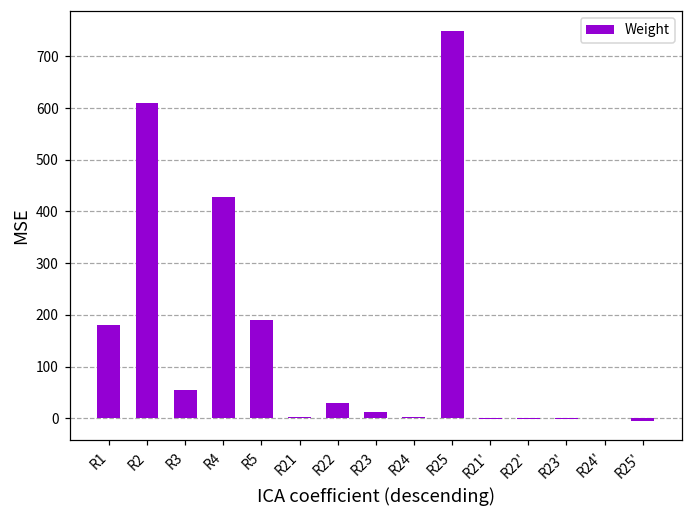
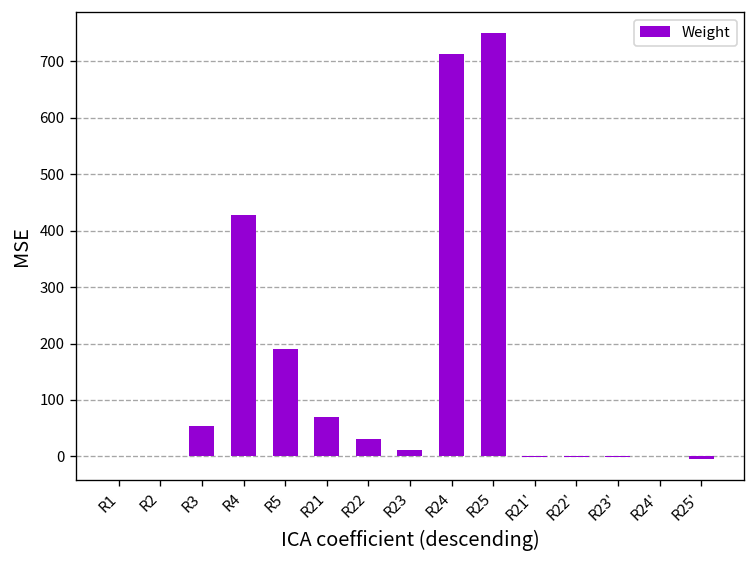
  {
-   "R1": 180,
-   "R2": 610,
+   "R1": 0,
+   "R2": 0,
    "R3": 50,
    "R4": 430,
    "R5": 190,
-   "R21": 0,
+   "R21": 70,
    "R22": 30,
    "R23": 10,
-   "R24": 0,
+   "R24": 710,
    "R25": 750
  }
